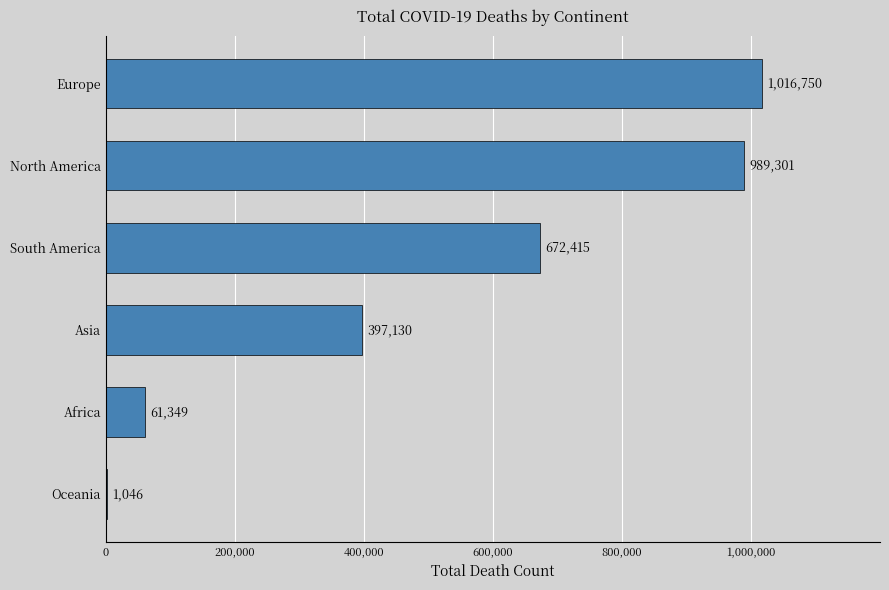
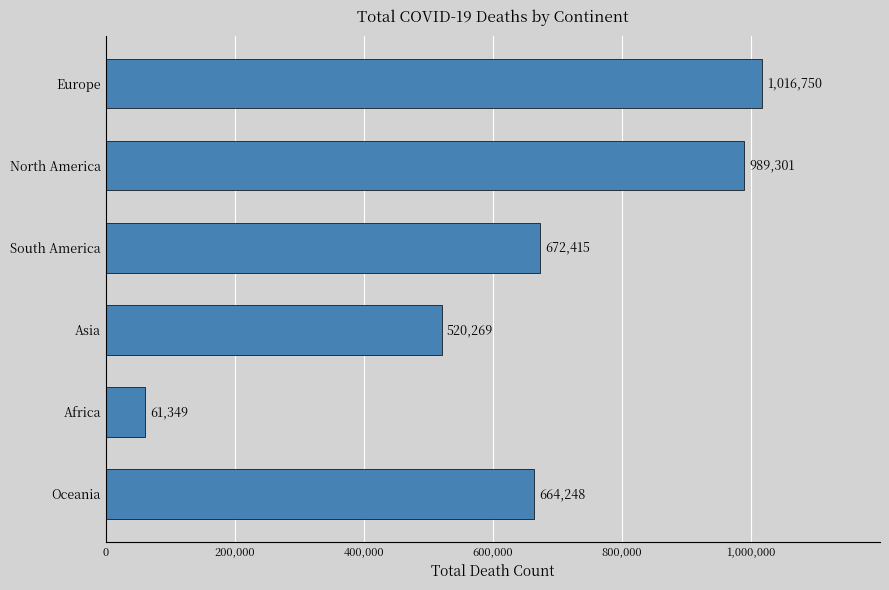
  {
    "Europe": "1,016,750",
    "North America": "989,301",
    "South America": "672,415",
-   "Asia": "397,130",
+   "Asia": "520,269",
    "Africa": "61,349",
-   "Oceania": "1,046"
+   "Oceania": "664,248"
  }
